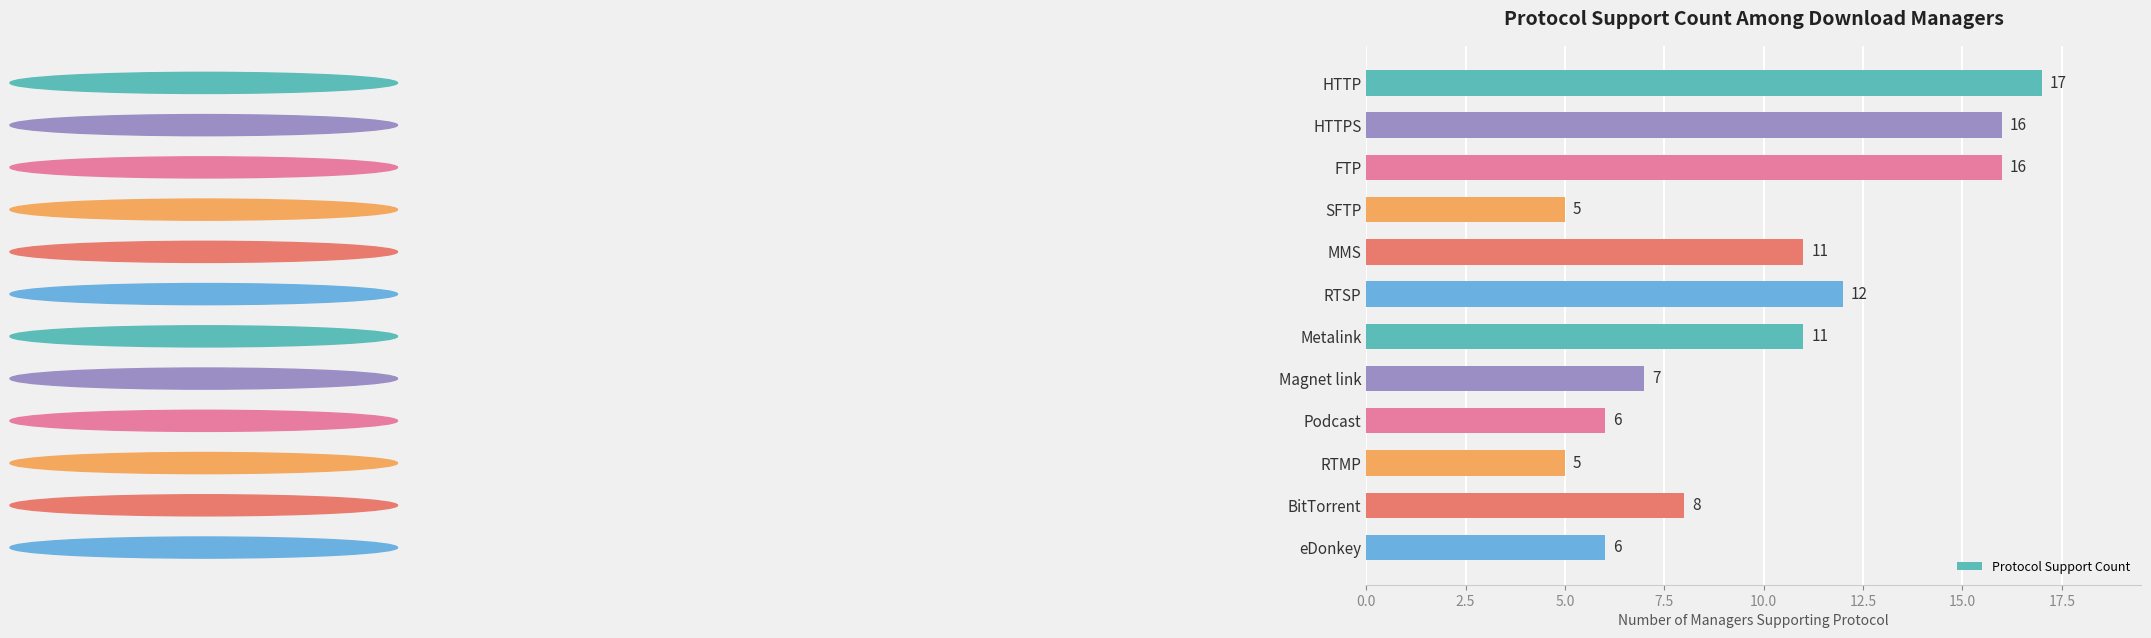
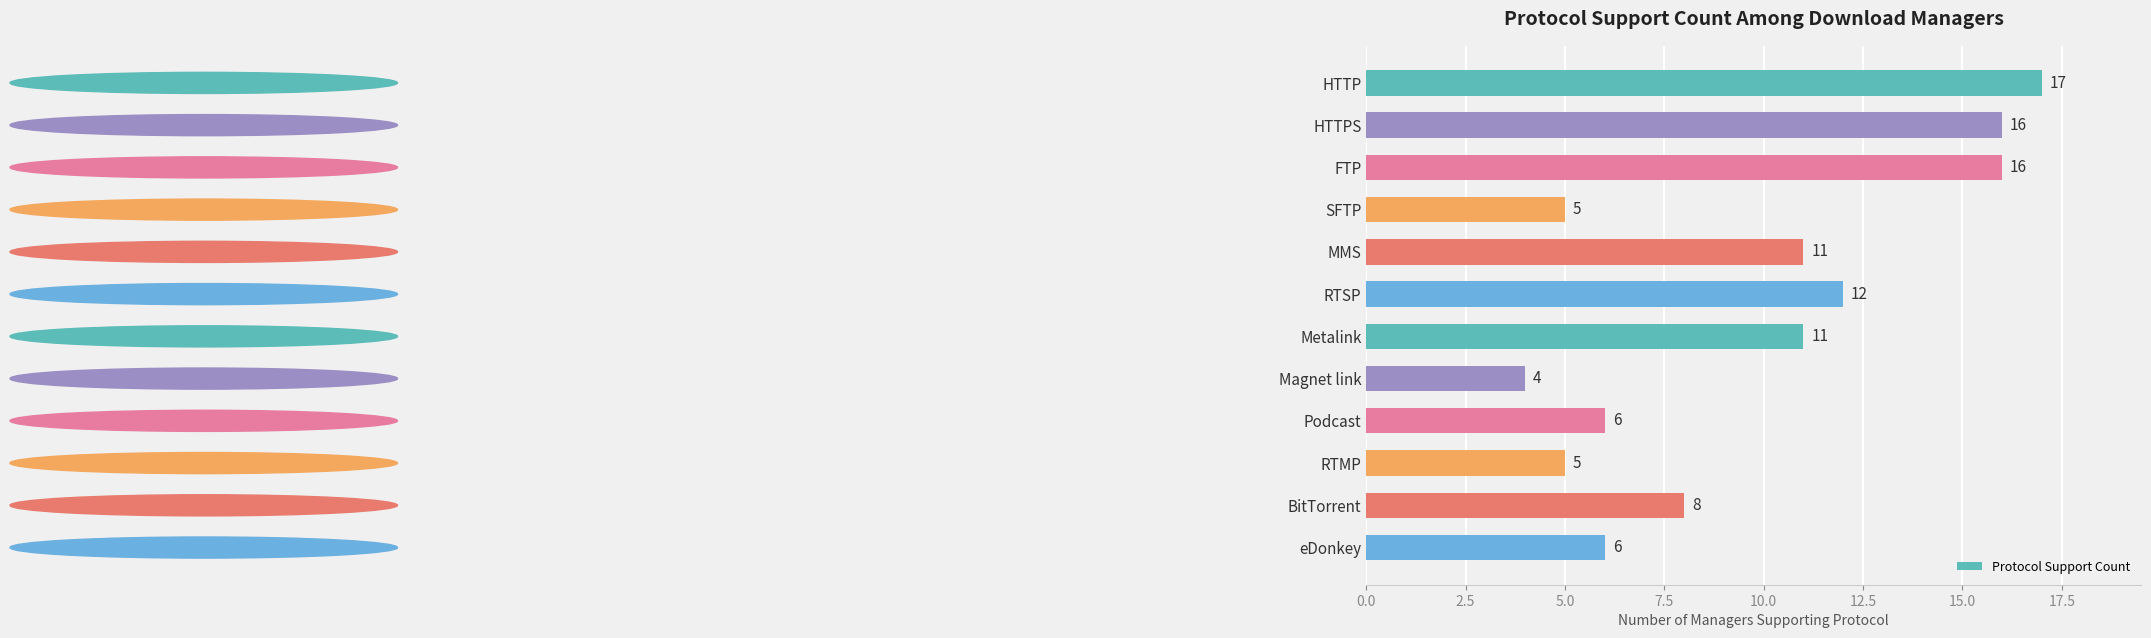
  {
    "HTTP": 17,
    "HTTPS": 16,
    "FTP": 16,
    "SFTP": 5,
    "MMS": 11,
    "RTSP": 12,
    "Metalink": 11,
-   "Magnet link": 7,
+   "Magnet link": 4,
    "Podcast": 6,
    "RTMP": 5,
    "BitTorrent": 8,
    "eDonkey": 6
  }
